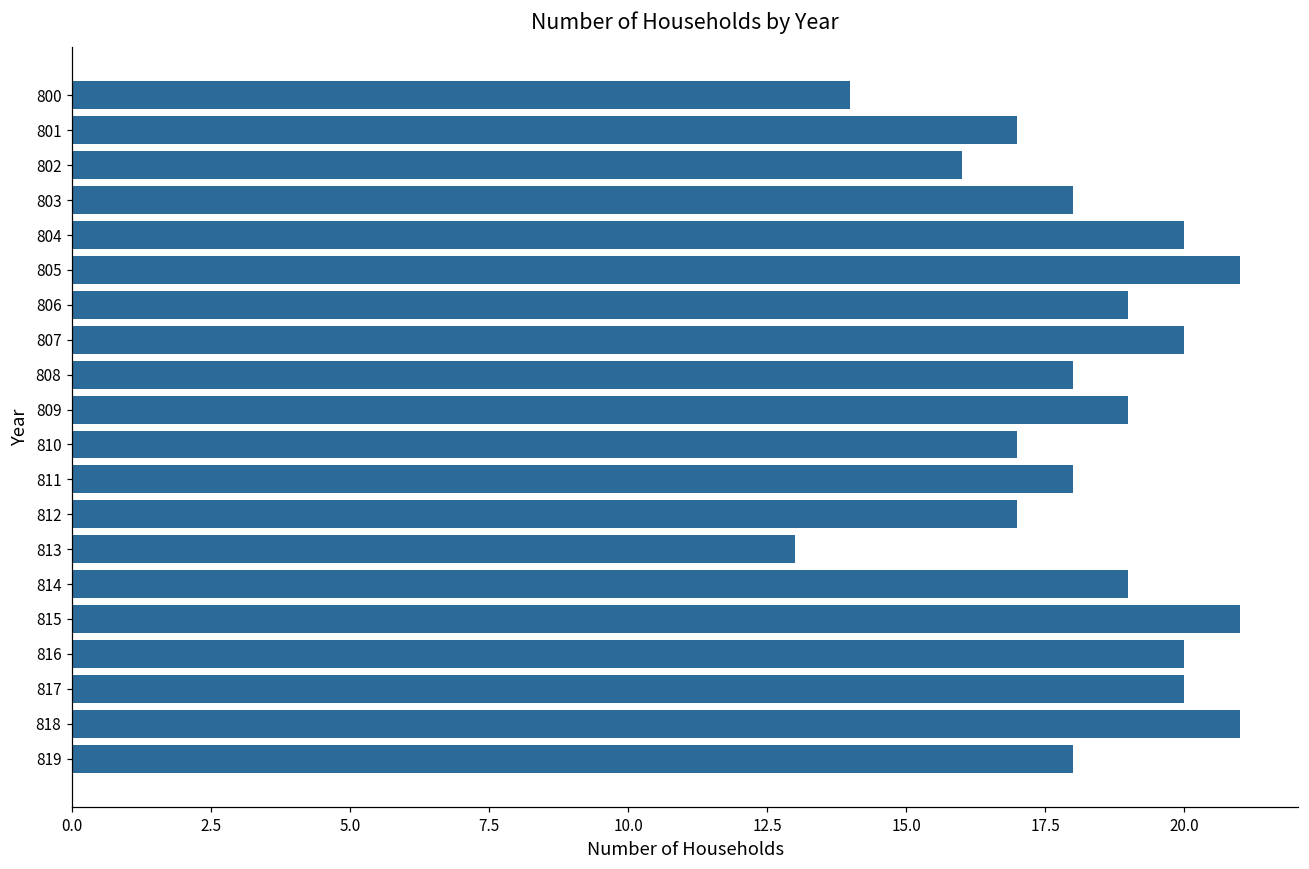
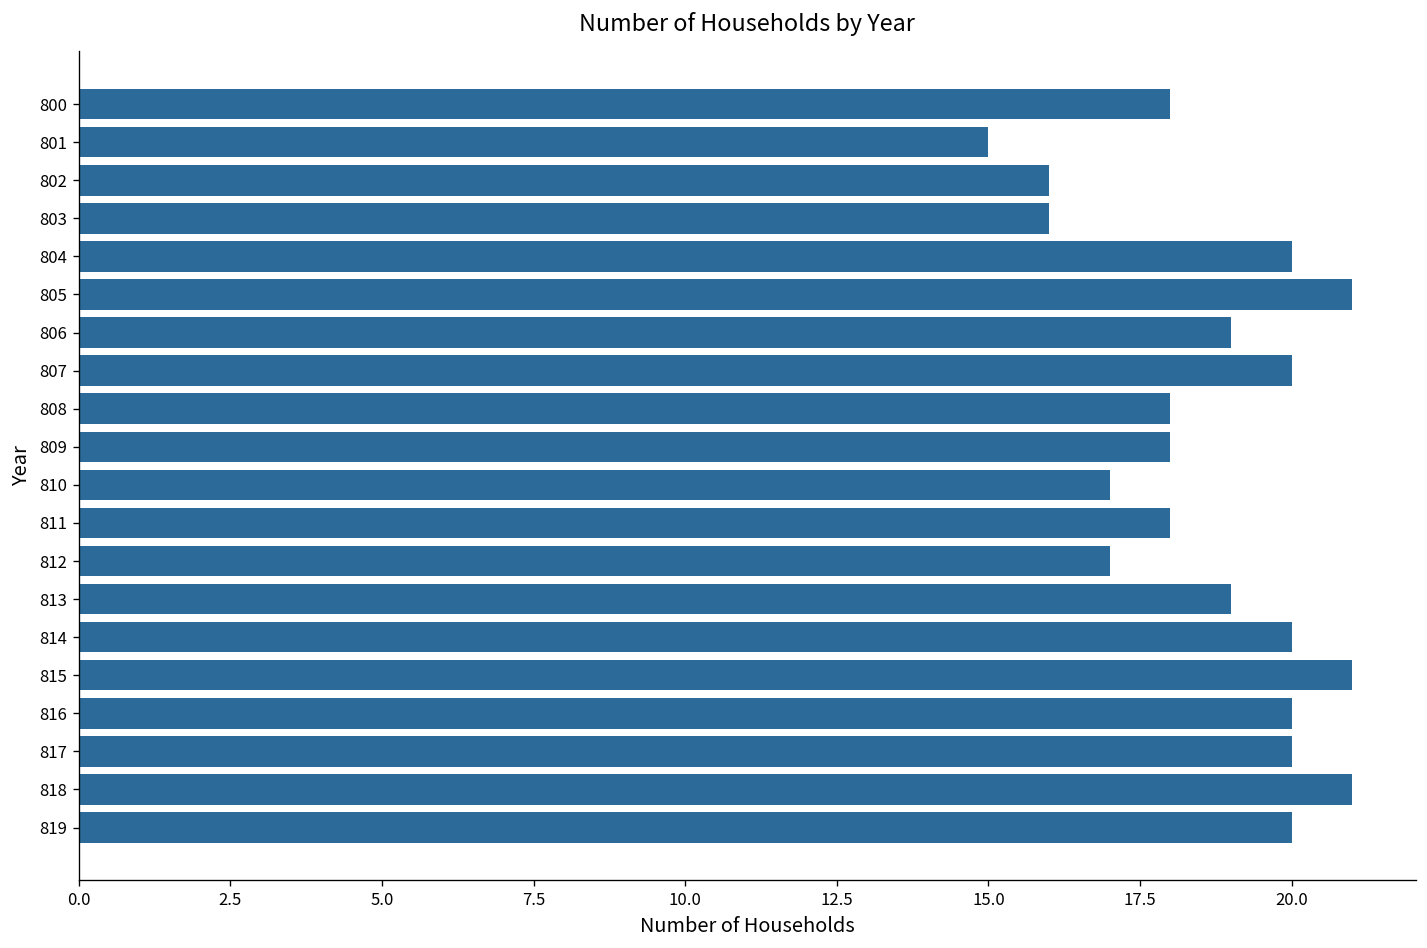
  {
-   "800": 14,
-   "801": 17,
+   "800": 18,
+   "801": 15,
    "802": 16,
-   "803": 18,
+   "803": 16,
    "804": 20,
    "805": 21,
    "806": 19,
    "807": 20,
    "808": 18,
-   "809": 19,
+   "809": 18,
    "810": 17,
    "811": 18,
    "812": 17,
-   "813": 13,
-   "814": 19,
+   "813": 19,
+   "814": 20,
    "815": 21,
    "816": 20,
    "817": 20,
    "818": 21,
-   "819": 18
+   "819": 20
  }
